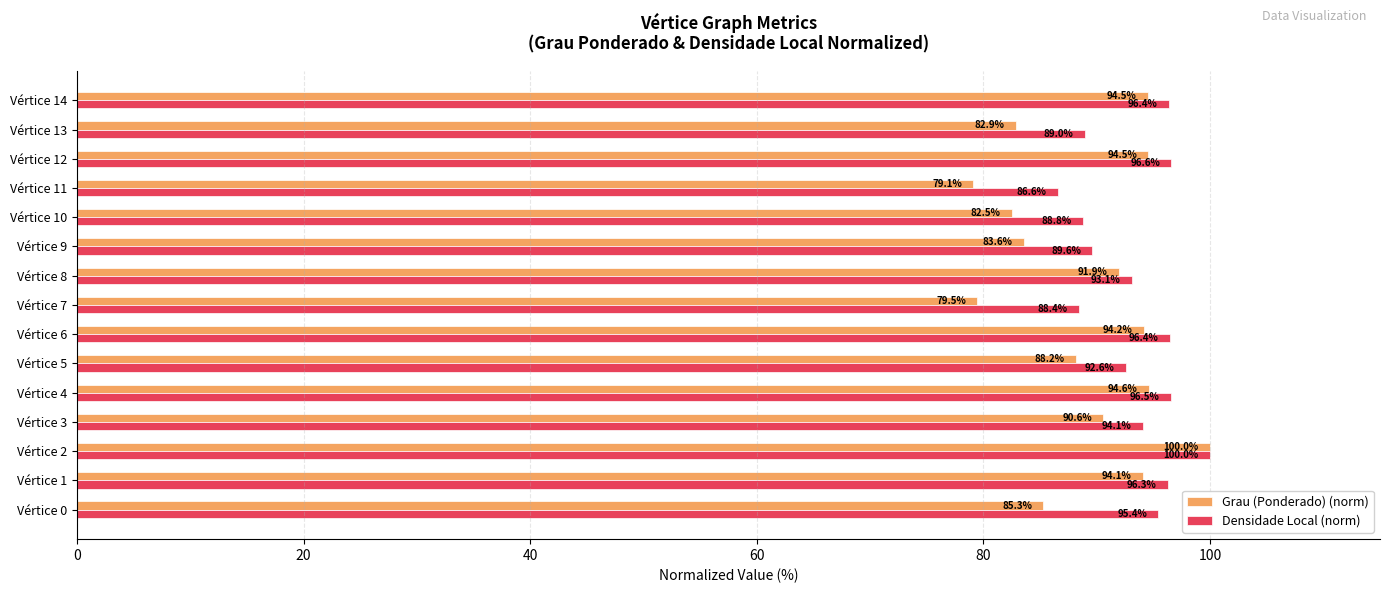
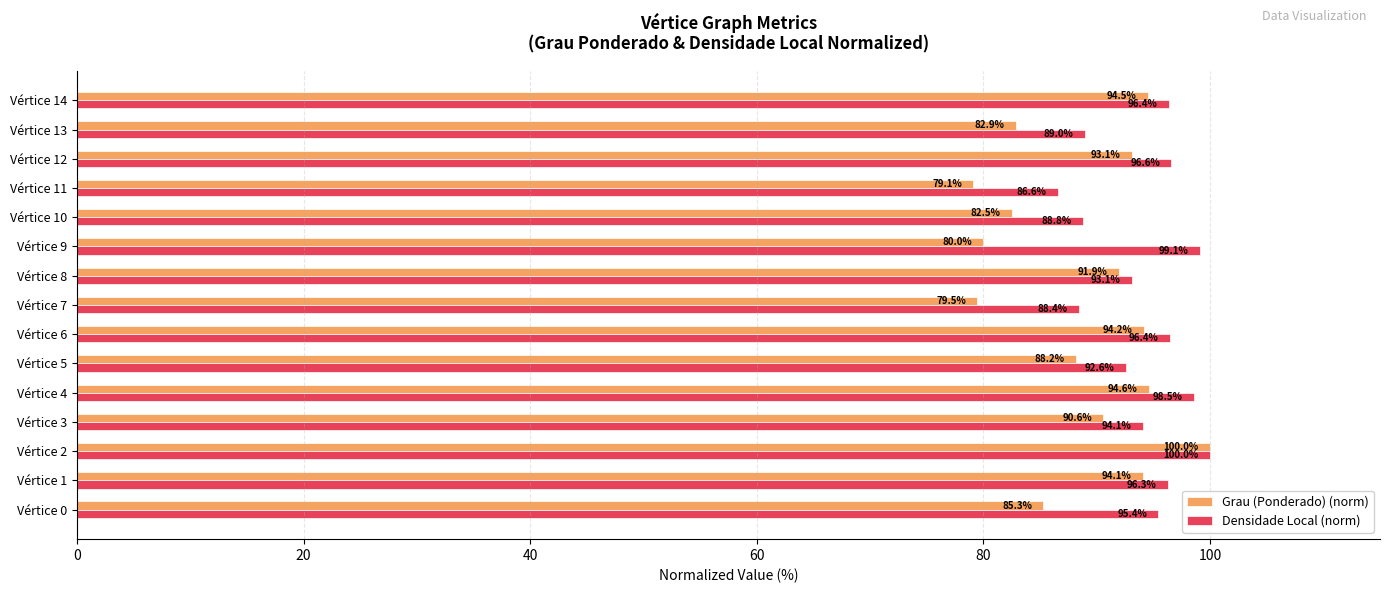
  {
    "Grau (Ponderado) (norm)": {
      "Vértice 14": "94.5%",
      "Vértice 13": "82.9%",
-     "Vértice 12": "94.5%",
+     "Vértice 12": "93.1%",
      "Vértice 11": "79.1%",
      "Vértice 10": "82.5%",
-     "Vértice 9": "83.6%",
+     "Vértice 9": "80.0%",
      "Vértice 8": "91.9%",
      "Vértice 7": "79.5%",
      "Vértice 6": "94.2%",
      "Vértice 5": "88.2%",
      "Vértice 4": "94.6%",
      "Vértice 3": "90.6%",
      "Vértice 1": "94.1%",
      "Vértice 0": "85.3%"
    },
    "Densidade Local (norm)": {
      "Vértice 14": "96.4%",
      "Vértice 13": "89.0%",
      "Vértice 12": "96.6%",
      "Vértice 11": "86.6%",
      "Vértice 10": "88.8%",
-     "Vértice 9": "89.6%",
+     "Vértice 9": "99.1%",
      "Vértice 8": "93.1%",
      "Vértice 7": "88.4%",
      "Vértice 6": "96.4%",
      "Vértice 5": "92.6%",
-     "Vértice 4": "96.5%",
+     "Vértice 4": "98.5%",
      "Vértice 3": "94.1%",
      "Vértice 1": "96.3%",
      "Vértice 0": "95.4%"
    }
  }
